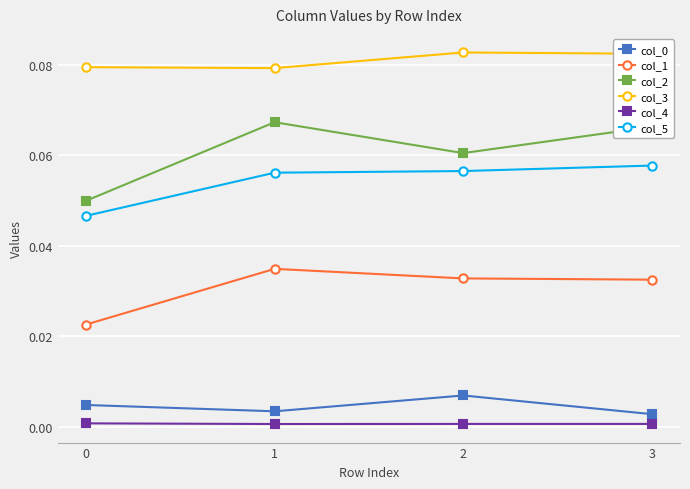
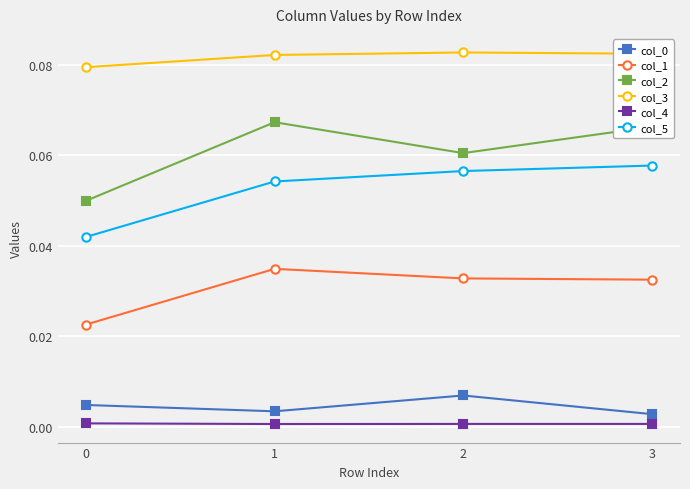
  {
    "col_0": {
      "0": 0.005,
      "1": 0.003,
      "2": 0.007,
      "3": 0.003
    },
    "col_1": {
      "0": 0.023,
      "1": 0.035,
      "2": 0.033,
      "3": 0.033
    },
    "col_2": {
      "0": 0.050,
      "1": 0.067,
      "2": 0.060
    },
    "col_3": {
      "0": 0.079,
-     "1": 0.079,
+     "1": 0.082,
      "2": 0.083
    },
    "col_4": {
      "0": 0.001,
      "1": 0.001,
      "2": 0.001,
      "3": 0.001
    },
    "col_5": {
-     "0": 0.047,
-     "1": 0.056,
+     "0": 0.042,
+     "1": 0.054,
      "2": 0.056,
      "3": 0.058
    }
  }
